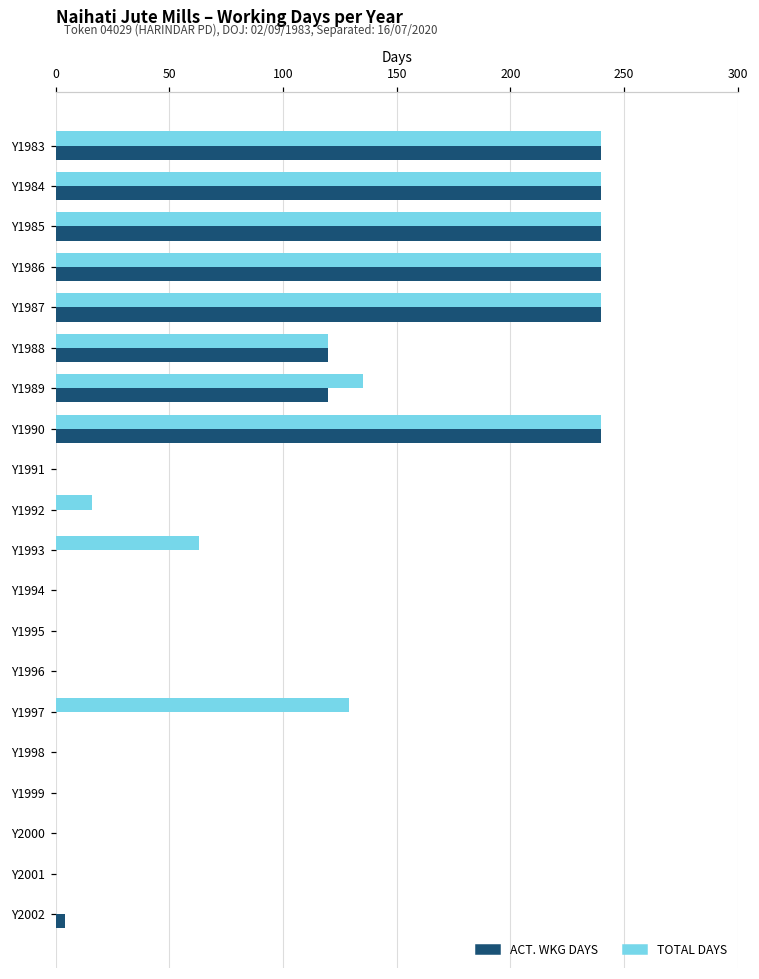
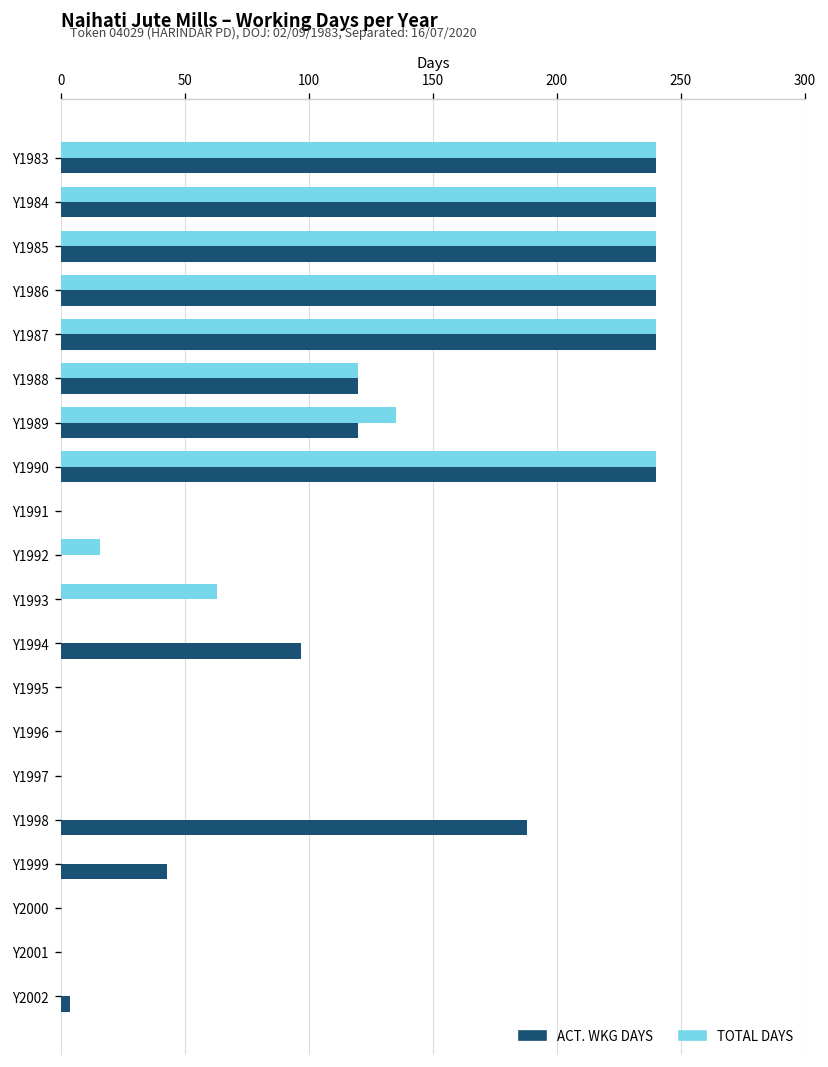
  {
    "ACT. WKG DAYS": {
      "Y1983": 240,
      "Y1984": 240,
      "Y1985": 240,
      "Y1986": 240,
      "Y1987": 240,
      "Y1988": 120,
      "Y1989": 120,
      "Y1990": 240,
      "Y1991": 0,
      "Y1992": 0,
      "Y1993": 0,
-     "Y1994": 0,
+     "Y1994": 97,
      "Y1995": 0,
      "Y1996": 0,
      "Y1997": 0,
-     "Y1998": 0,
-     "Y1999": 0,
+     "Y1998": 188,
+     "Y1999": 43,
      "Y2000": 0,
      "Y2001": 0,
      "Y2002": 4
    },
    "TOTAL DAYS": {
      "Y1983": 240,
      "Y1984": 240,
      "Y1985": 240,
      "Y1986": 240,
      "Y1987": 240,
      "Y1988": 120,
      "Y1989": 135,
      "Y1990": 240,
      "Y1991": 0,
      "Y1992": 16,
      "Y1993": 63,
      "Y1994": 0,
      "Y1995": 0,
      "Y1996": 0,
-     "Y1997": 129,
+     "Y1997": 0,
      "Y1998": 0,
      "Y1999": 0,
      "Y2000": 0,
      "Y2001": 0,
      "Y2002": 0
    }
  }
